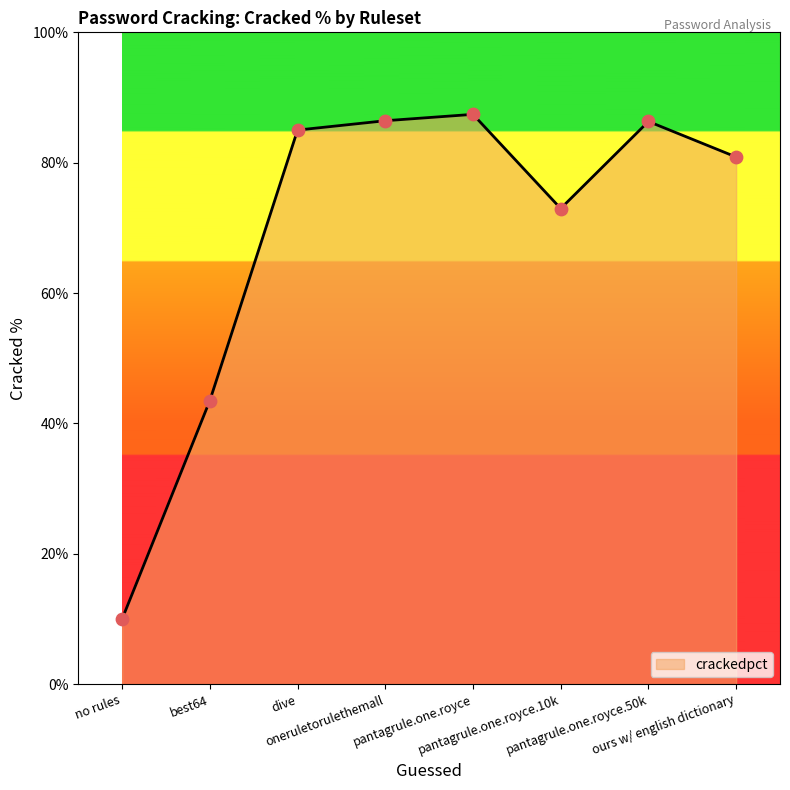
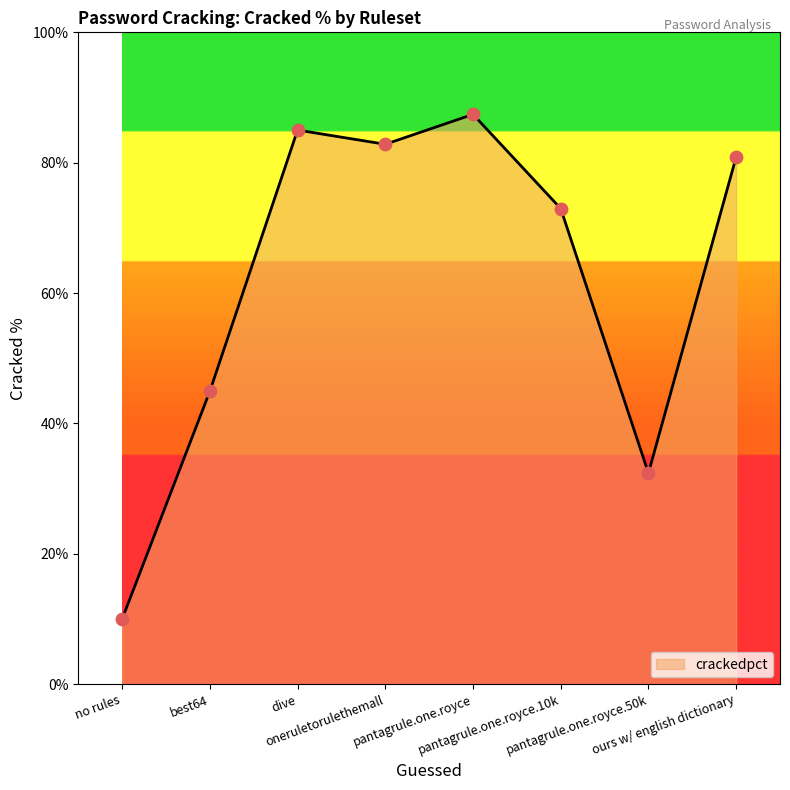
  {
    "no rules": "10%",
-   "best64": "44%",
+   "best64": "45%",
    "dive": "85%",
-   "oneruletorulethemall": "86%",
+   "oneruletorulethemall": "83%",
    "pantagrule.one.royce": "87%",
    "pantagrule.one.royce.10k": "73%",
-   "pantagrule.one.royce.50k": "86%",
+   "pantagrule.one.royce.50k": "32%",
    "ours w/ english dictionary": "81%"
  }
